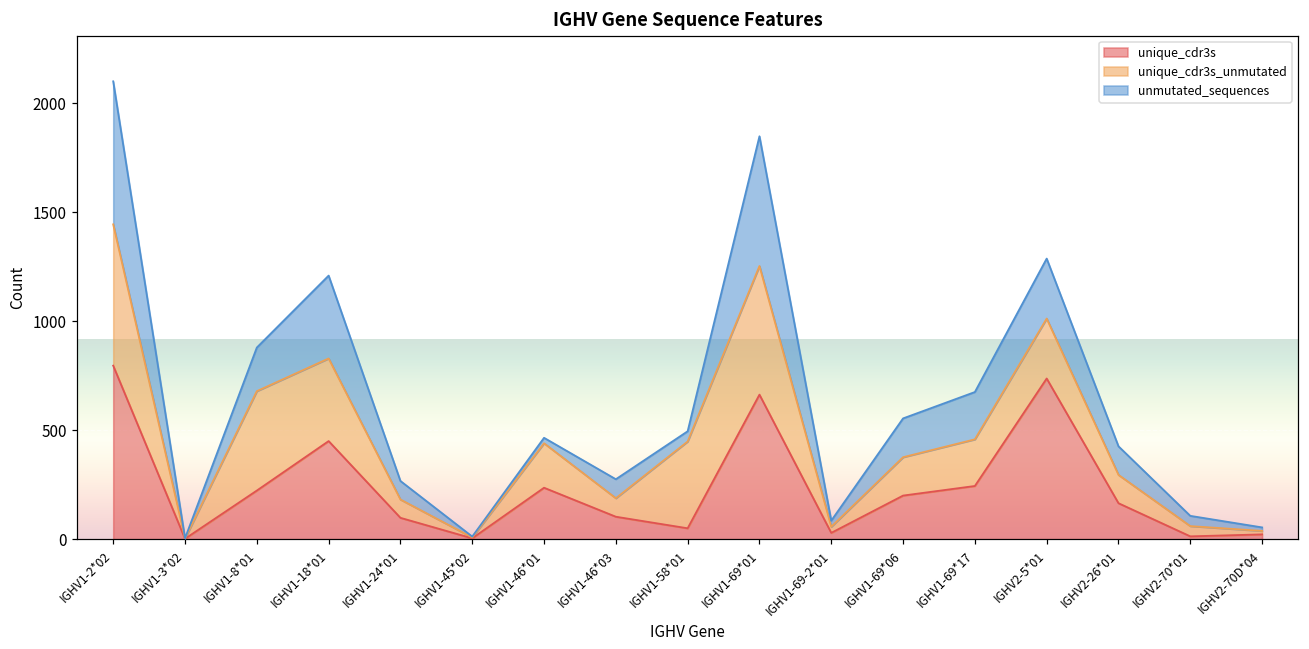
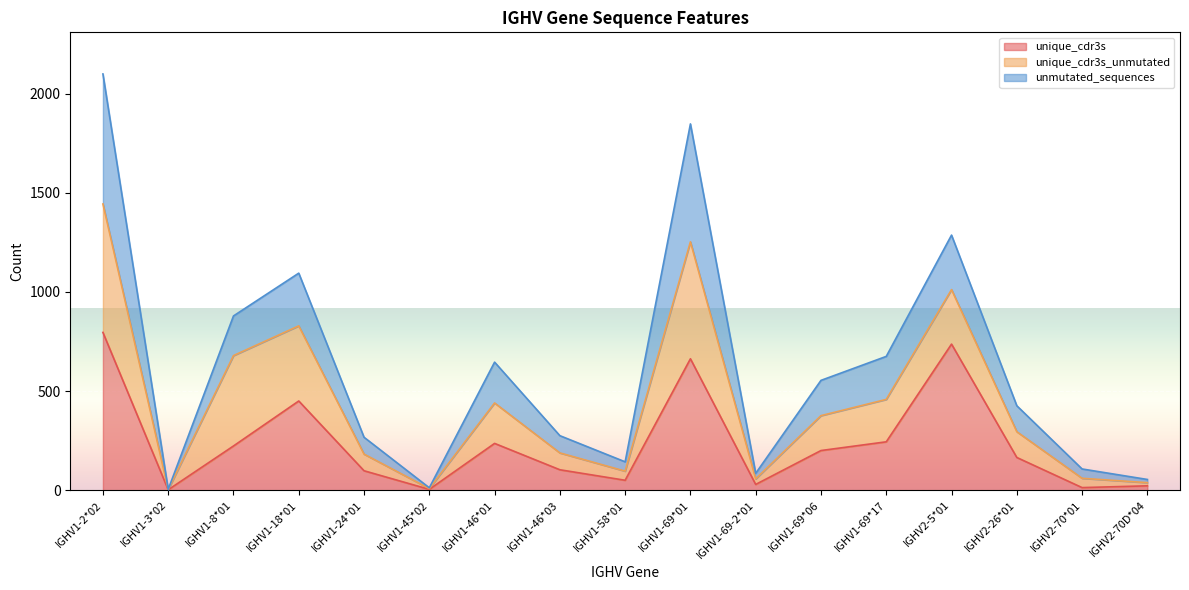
  {
    "unique_cdr3s": {
      "IGHV1-2*02": 800,
      "IGHV1-8*01": 220,
      "IGHV1-18*01": 450,
      "IGHV1-24*01": 100,
      "IGHV1-46*01": 240,
      "IGHV1-46*03": 100,
      "IGHV1-58*01": 50,
      "IGHV1-69*01": 660,
      "IGHV1-69-2*01": 30,
      "IGHV1-69*06": 200,
      "IGHV1-69*17": 240,
      "IGHV2-5*01": 740,
      "IGHV2-26*01": 170,
      "IGHV2-70*01": 10,
      "IGHV2-70D*04": 20
    },
    "unique_cdr3s_unmutated": {
      "IGHV1-2*02": 650,
      "IGHV1-8*01": 460,
      "IGHV1-18*01": 380,
      "IGHV1-24*01": 80,
      "IGHV1-46*01": 200,
      "IGHV1-46*03": 90,
-     "IGHV1-58*01": 400,
+     "IGHV1-58*01": 50,
      "IGHV1-69*01": 590,
      "IGHV1-69-2*01": 30,
      "IGHV1-69*06": 180,
      "IGHV1-69*17": 210,
      "IGHV2-5*01": 280,
      "IGHV2-26*01": 130,
      "IGHV2-70*01": 50,
      "IGHV2-70D*04": 20
    },
    "unmutated_sequences": {
      "IGHV1-2*02": 660,
      "IGHV1-8*01": 200,
-     "IGHV1-18*01": 380,
+     "IGHV1-18*01": 270,
      "IGHV1-24*01": 90,
-     "IGHV1-46*01": 30,
+     "IGHV1-46*01": 210,
      "IGHV1-46*03": 90,
      "IGHV1-58*01": 50,
      "IGHV1-69*01": 600,
      "IGHV1-69-2*01": 30,
      "IGHV1-69*06": 180,
      "IGHV1-69*17": 220,
      "IGHV2-5*01": 280,
      "IGHV2-26*01": 130,
      "IGHV2-70*01": 50,
      "IGHV2-70D*04": 20
    }
  }
